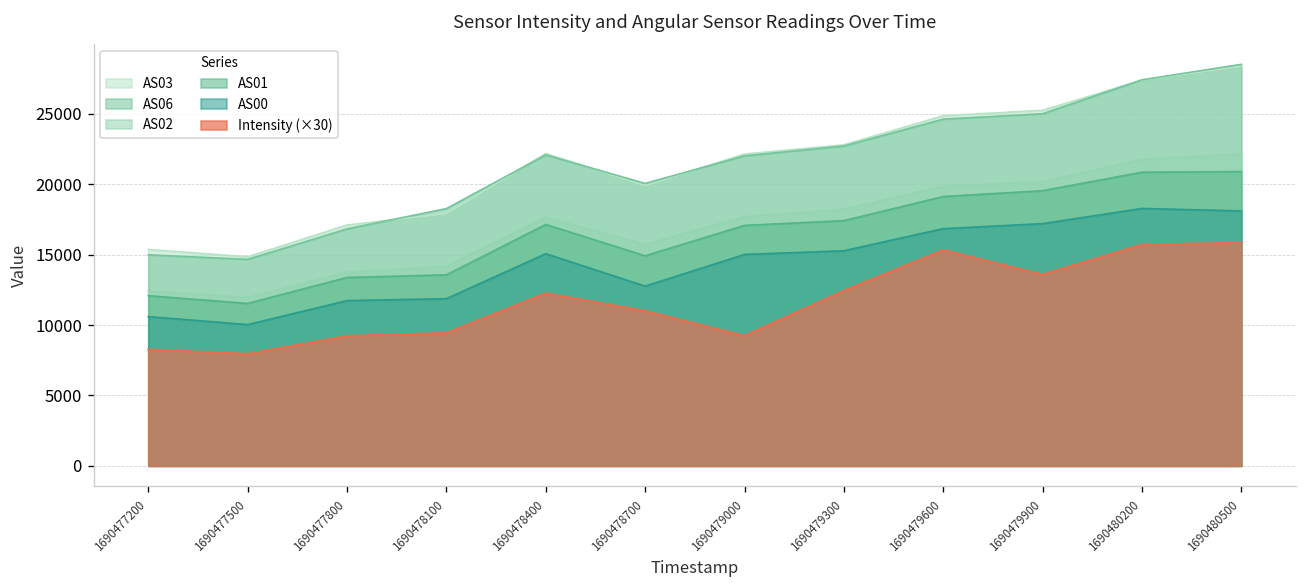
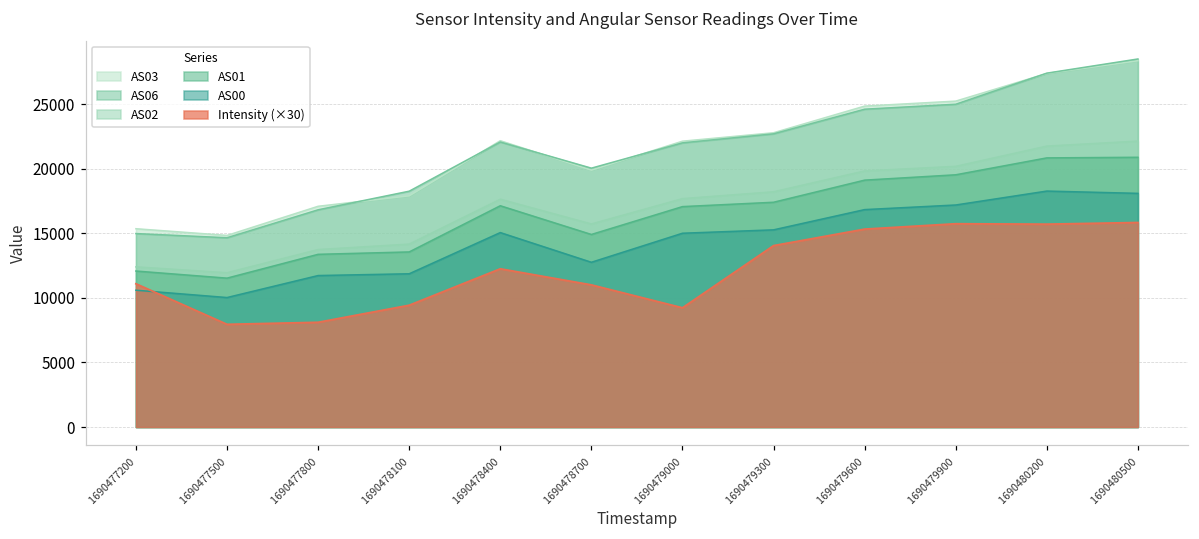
  {
    "Intensity (×30)": {
-     "1690477200": 8300,
+     "1690477200": 11100,
      "1690477500": 8000,
-     "1690477800": 9200,
+     "1690477800": 8100,
      "1690478100": 9400,
      "1690478400": 12300,
      "1690478700": 11000,
      "1690479000": 9200,
-     "1690479300": 12400,
+     "1690479300": 14100,
      "1690479600": 15300,
-     "1690479900": 13600,
+     "1690479900": 15700,
      "1690480200": 15700,
      "1690480500": 15800
    }
  }
